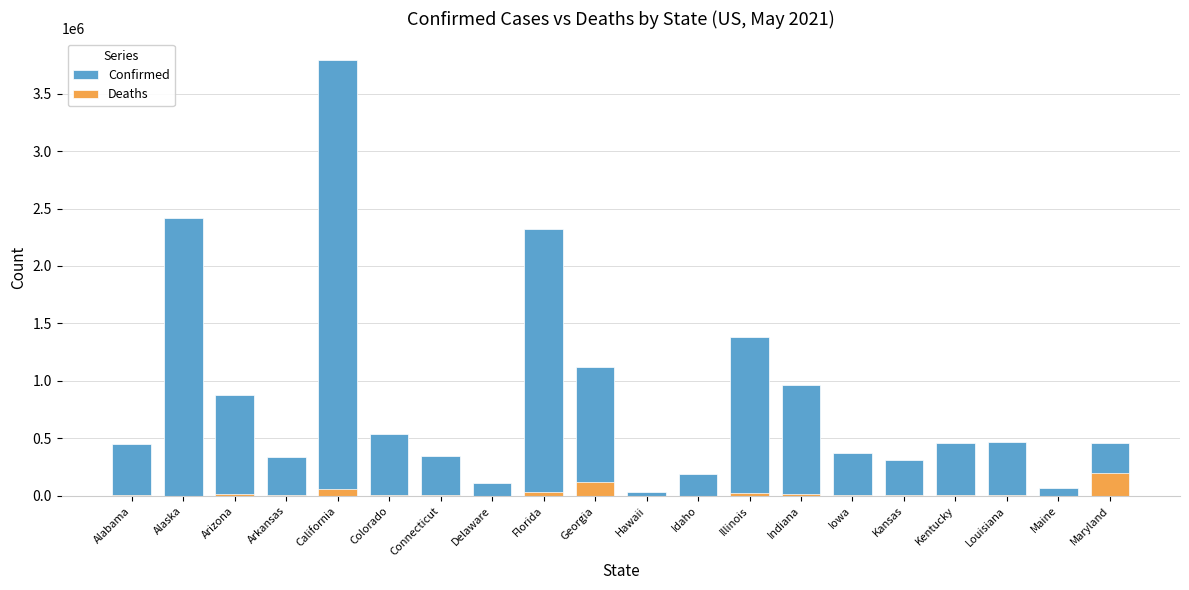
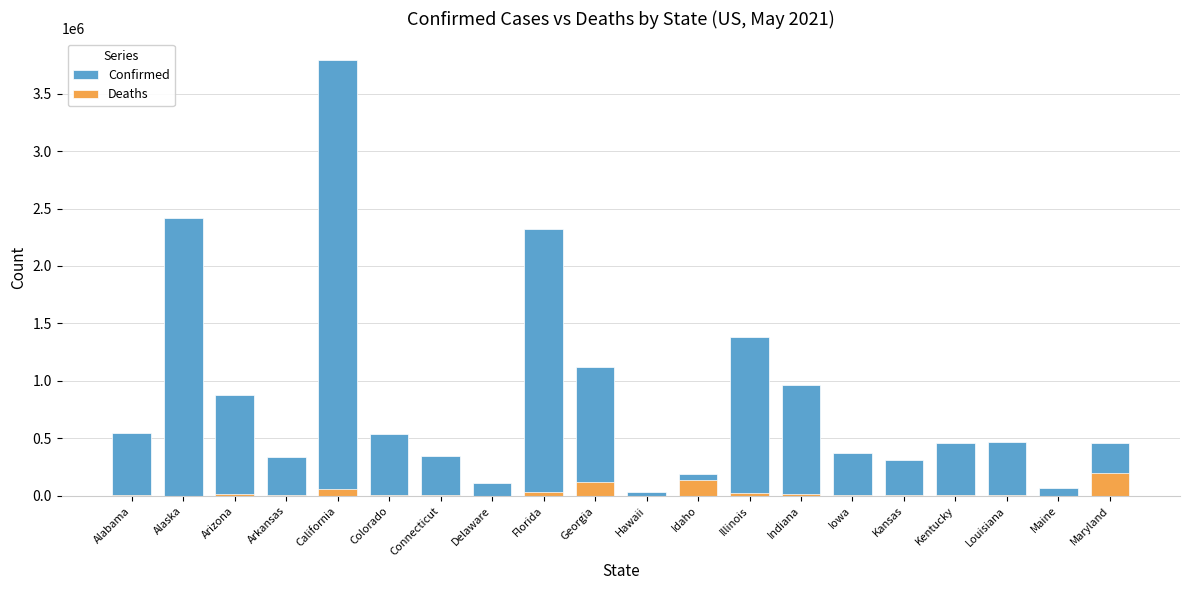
  {
    "Confirmed": {
-     "Alabama": 460000,
+     "Alabama": 540000,
      "Alaska": 2420000,
      "Arizona": 880000,
      "Arkansas": 340000,
      "California": 3790000,
      "Colorado": 540000,
      "Connecticut": 350000,
      "Delaware": 110000,
      "Florida": 2320000,
      "Georgia": 1120000,
      "Hawaii": 40000,
      "Idaho": 190000,
      "Illinois": 1380000,
      "Indiana": 960000,
      "Iowa": 370000,
      "Kansas": 320000,
      "Kentucky": 460000,
      "Louisiana": 470000,
      "Maine": 70000,
      "Maryland": 460000
    },
    "Deaths": {
-     "Idaho": 0
+     "Idaho": 140000
    }
  }
